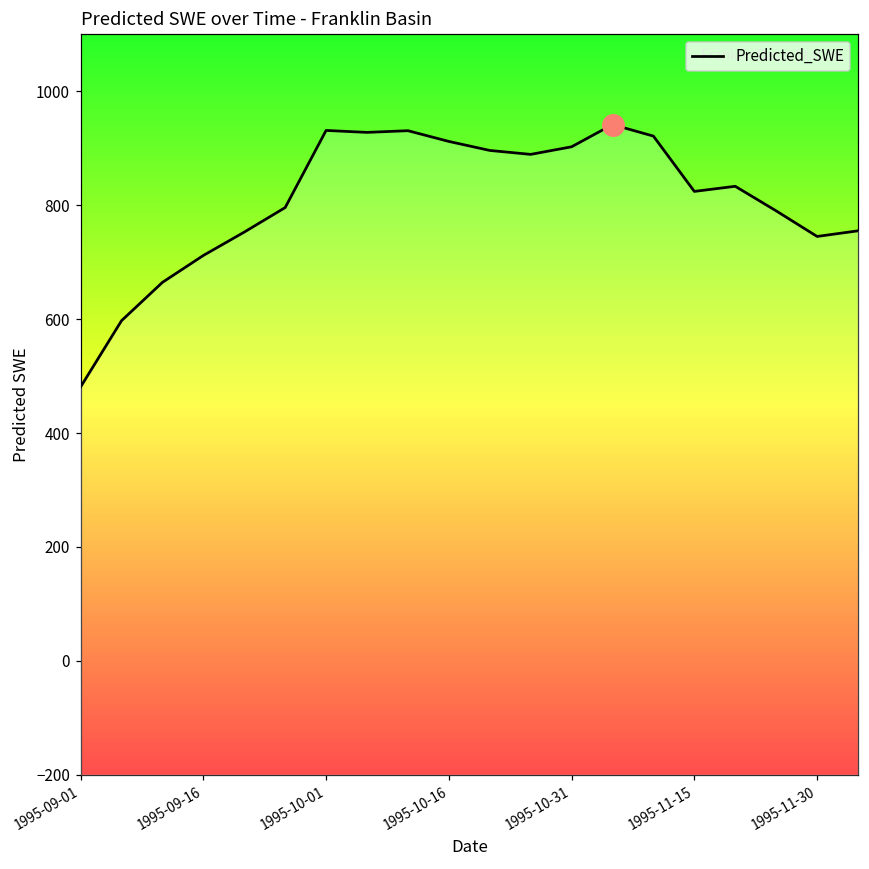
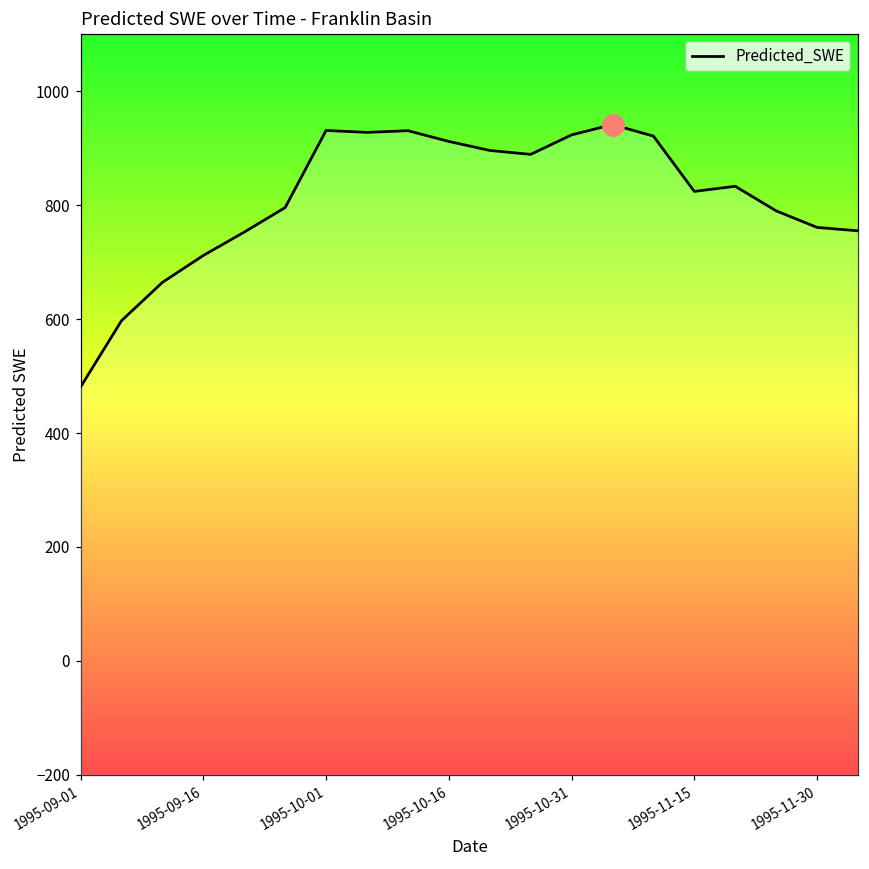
  {
    "Predicted_SWE": {
      "1995-09-01": 480,
      "1995-09-16": 710,
      "1995-10-01": 930,
      "1995-10-16": 910,
-     "1995-10-31": 900,
+     "1995-10-31": 920,
      "1995-11-15": 820,
-     "1995-11-30": 750
+     "1995-11-30": 760
    }
  }
